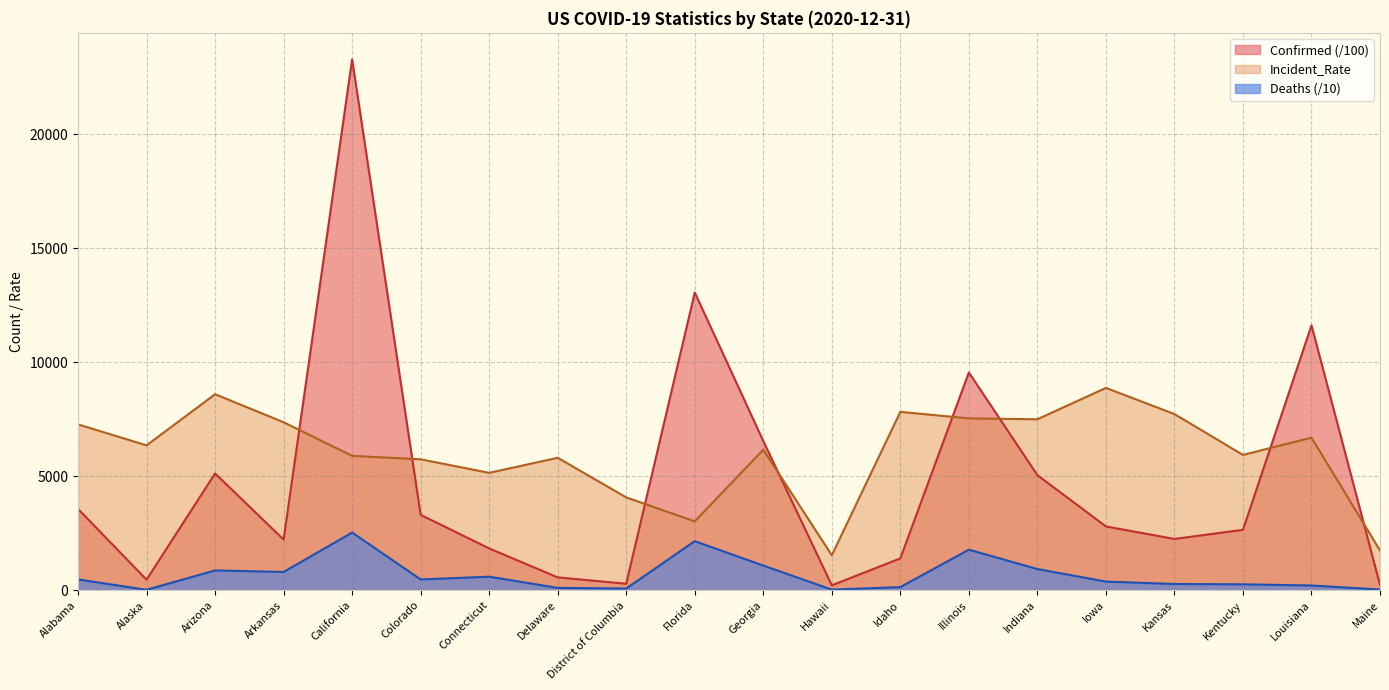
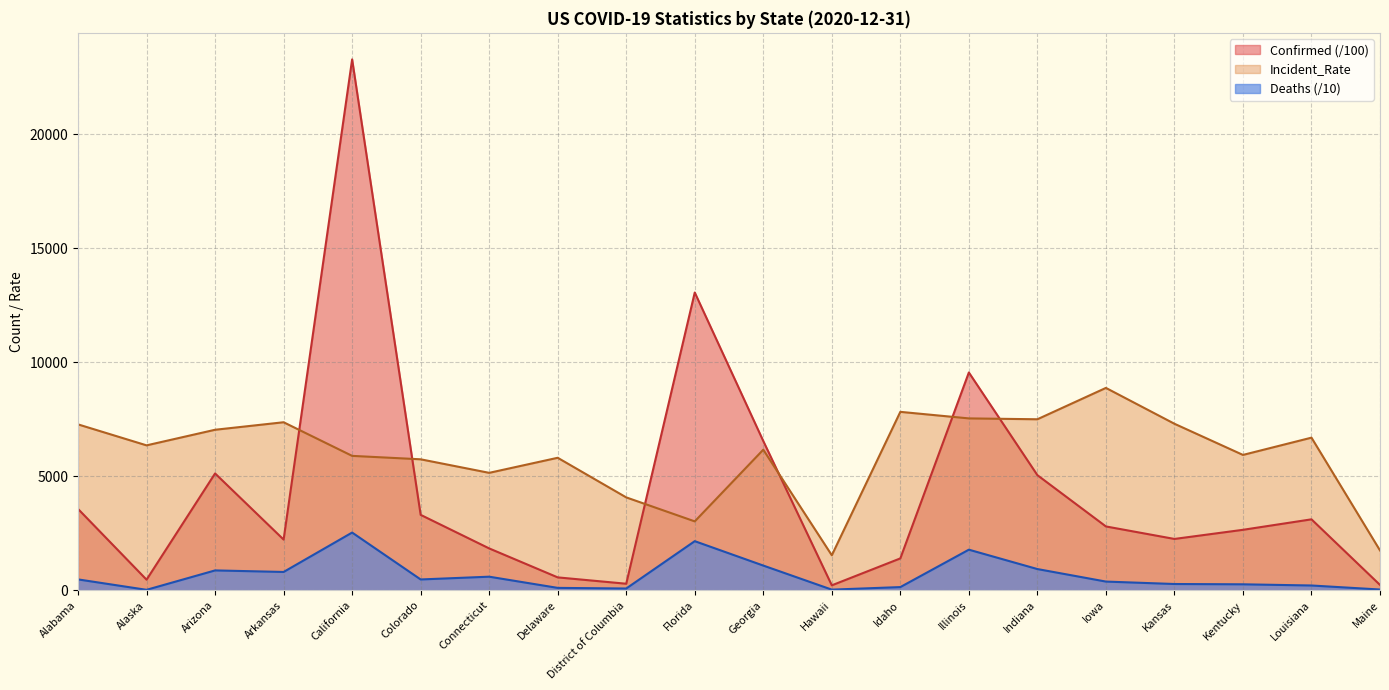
  {
    "Confirmed (/100)": {
      "Alabama": 3600,
      "Alaska": 500,
      "Arizona": 5100,
      "Arkansas": 2200,
      "California": 23300,
      "Colorado": 3300,
      "Connecticut": 1800,
      "Delaware": 600,
      "District of Columbia": 300,
      "Florida": 13100,
      "Georgia": 6500,
      "Hawaii": 200,
      "Idaho": 1400,
      "Illinois": 9600,
      "Indiana": 5100,
      "Iowa": 2800,
      "Kansas": 2300,
      "Kentucky": 2700,
-     "Louisiana": 11600,
+     "Louisiana": 3100,
      "Maine": 200
    },
    "Incident_Rate": {
      "Alabama": 7300,
      "Alaska": 6400,
-     "Arizona": 8600,
+     "Arizona": 7000,
      "Arkansas": 7400,
      "California": 5900,
      "Colorado": 5700,
      "Connecticut": 5200,
      "Delaware": 5800,
      "District of Columbia": 4100,
      "Florida": 3000,
      "Georgia": 6200,
      "Hawaii": 1500,
      "Idaho": 7800,
      "Illinois": 7500,
      "Indiana": 7500,
      "Iowa": 8900,
-     "Kansas": 7700,
+     "Kansas": 7300,
      "Kentucky": 5900,
      "Louisiana": 6700,
      "Maine": 1700
    },
    "Deaths (/10)": {
      "Alabama": 500,
      "Alaska": 0,
      "Arizona": 900,
      "Arkansas": 800,
      "California": 2500,
      "Colorado": 500,
      "Connecticut": 600,
      "Delaware": 100,
      "District of Columbia": 100,
      "Florida": 2200,
      "Georgia": 1100,
      "Hawaii": 0,
      "Idaho": 100,
      "Illinois": 1800,
      "Indiana": 900,
      "Iowa": 400,
      "Kansas": 300,
      "Kentucky": 300,
      "Louisiana": 200,
      "Maine": 0
    }
  }
